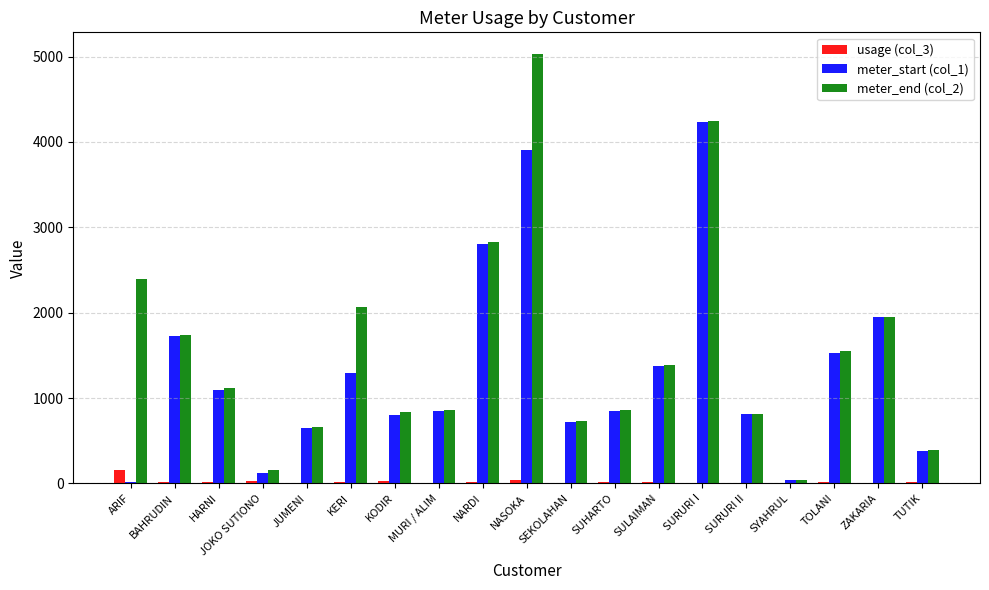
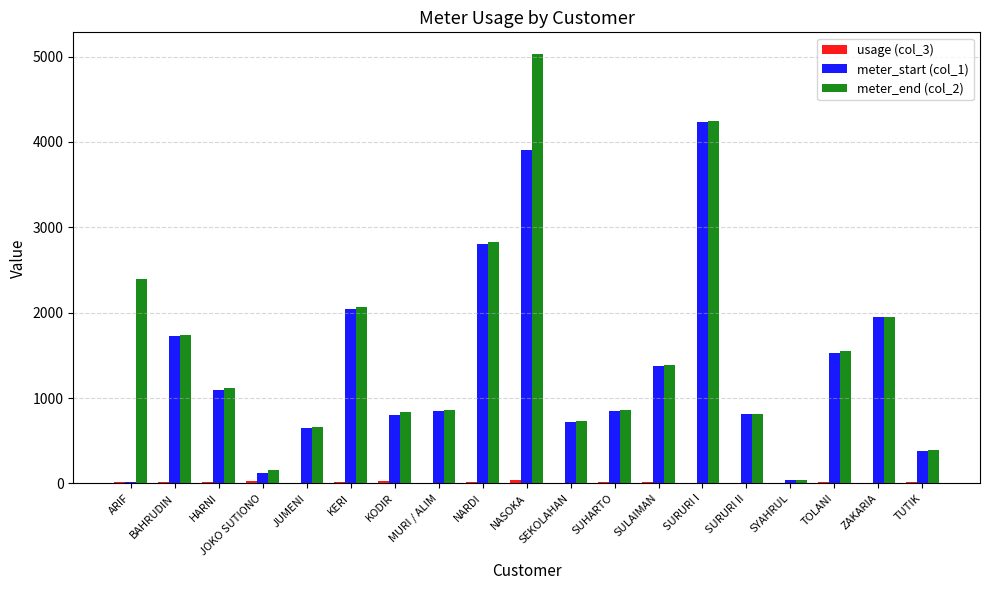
  {
    "usage (col_3)": {
-     "ARIF": 200,
+     "ARIF": 0,
      "KODIR": 0,
      "NASOKA": 0,
      "ZAKARIA": 0
    },
    "meter_start (col_1)": {
      "BAHRUDIN": 1700,
      "HARNI": 1100,
      "JOKO SUTIONO": 100,
      "JUMENI": 700,
-     "KERI": 1300,
+     "KERI": 2000,
      "KODIR": 800,
      "MURI / ALIM": 900,
      "NARDI": 2800,
      "NASOKA": 3900,
      "SEKOLAHAN": 700,
      "SUHARTO": 800,
      "SULAIMAN": 1400,
      "SURURI I": 4200,
      "SURURI II": 800,
      "SYAHRUL": 0,
      "TOLANI": 1500,
      "ZAKARIA": 1900,
      "TUTIK": 400
    },
    "meter_end (col_2)": {
      "ARIF": 2400,
      "BAHRUDIN": 1700,
      "HARNI": 1100,
      "JOKO SUTIONO": 200,
      "JUMENI": 700,
      "KERI": 2100,
      "KODIR": 800,
      "MURI / ALIM": 900,
      "NARDI": 2800,
      "NASOKA": 5000,
      "SEKOLAHAN": 700,
      "SUHARTO": 900,
      "SULAIMAN": 1400,
      "SURURI I": 4200,
      "SURURI II": 800,
      "SYAHRUL": 0,
      "TOLANI": 1500,
      "ZAKARIA": 1900,
      "TUTIK": 400
    }
  }
